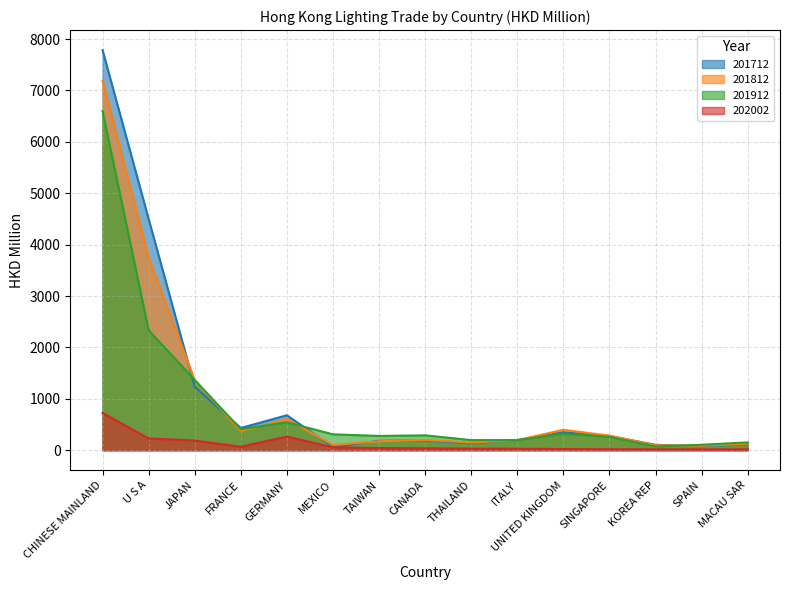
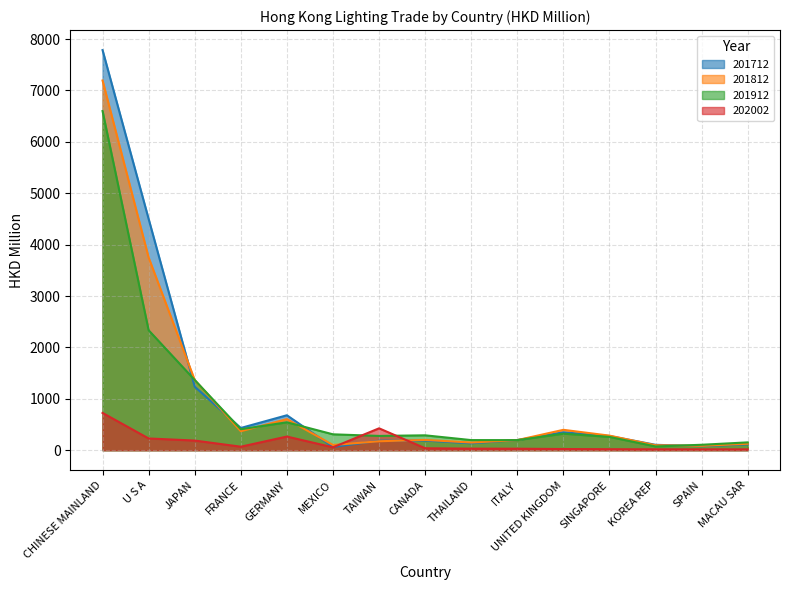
  {
    "201712": {
      "CHINESE MAINLAND": 7800,
      "U S A": 4500,
      "JAPAN": 1200,
      "GERMANY": 700
    },
    "201812": {
      "CHINESE MAINLAND": 7200,
      "U S A": 3700,
      "GERMANY": 600
    },
    "201912": {
      "CHINESE MAINLAND": 6600,
      "U S A": 2300,
      "GERMANY": 500,
      "MEXICO": 300,
      "TAIWAN": 300,
      "CANADA": 300
    },
    "202002": {
      "CHINESE MAINLAND": 700,
      "U S A": 200,
      "JAPAN": 200,
      "FRANCE": 100,
      "GERMANY": 300,
-     "TAIWAN": 0,
+     "TAIWAN": 400,
      "CANADA": 0,
      "THAILAND": 0,
      "ITALY": 0,
      "UNITED KINGDOM": 0,
      "SINGAPORE": 0,
      "KOREA REP": 0,
      "SPAIN": 0,
      "MACAU SAR": 0
    }
  }
